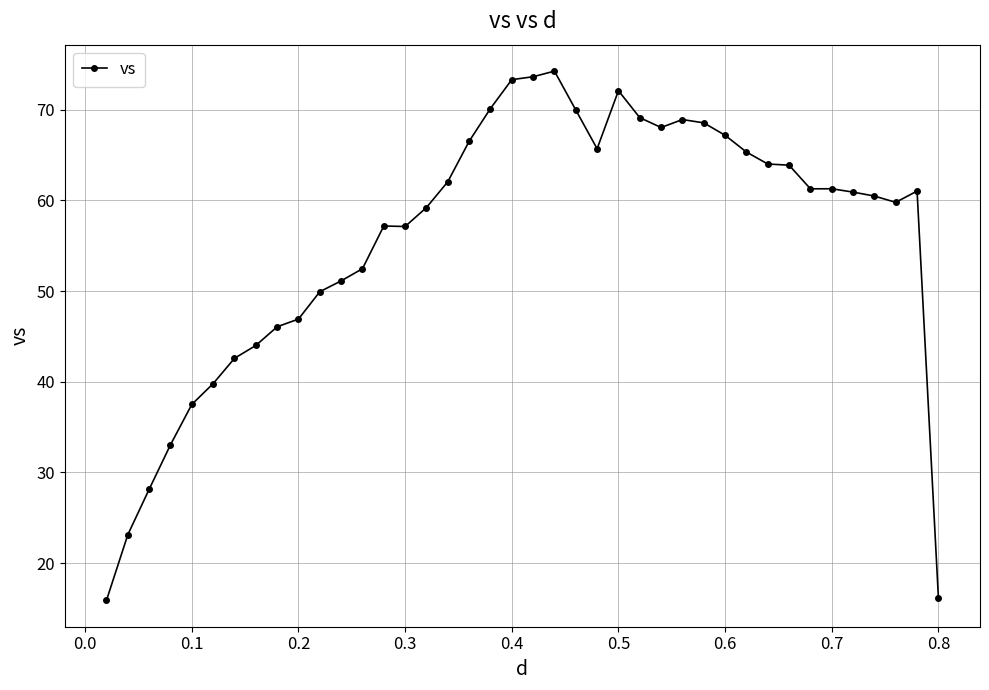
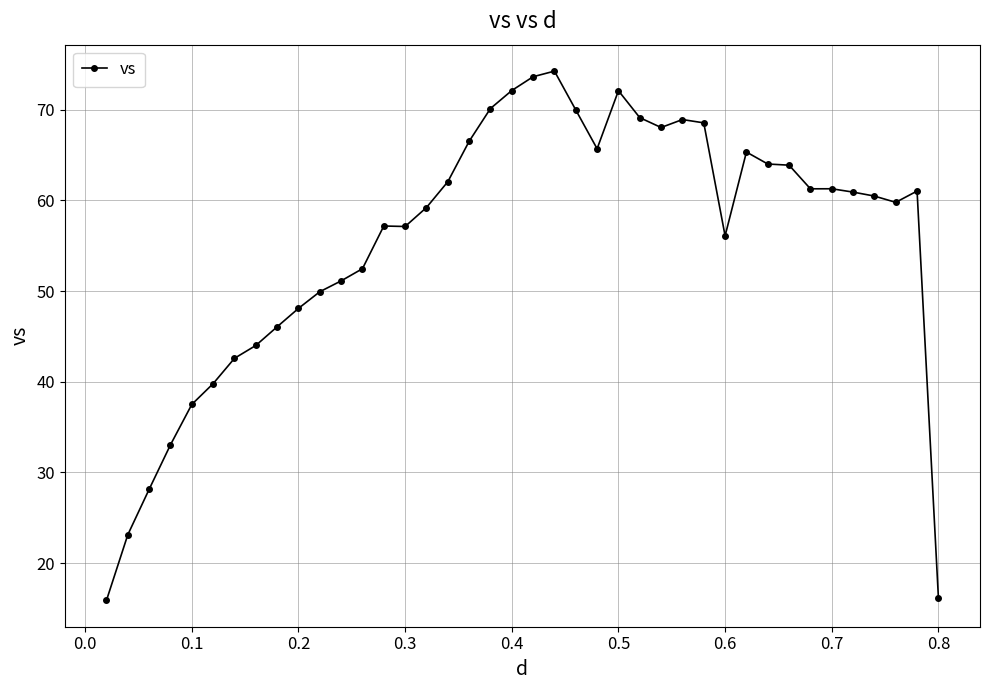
  {
    "0.1": 37,
-   "0.2": 47,
+   "0.2": 48,
    "0.3": 57,
-   "0.4": 73,
+   "0.4": 72,
    "0.5": 72,
-   "0.6": 67,
+   "0.6": 56,
    "0.7": 61,
    "0.8": 16
  }
